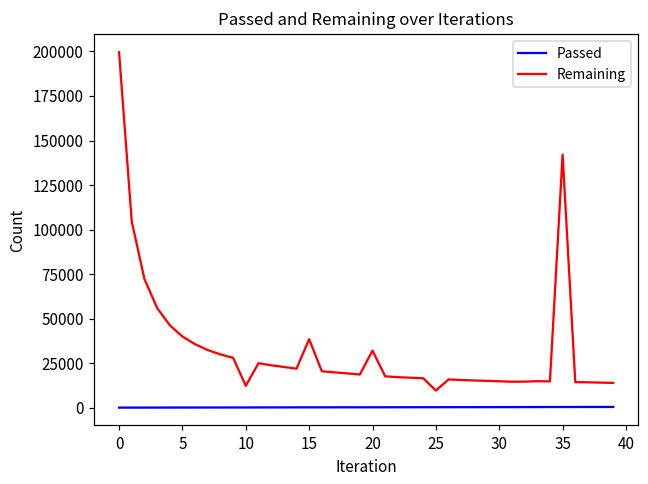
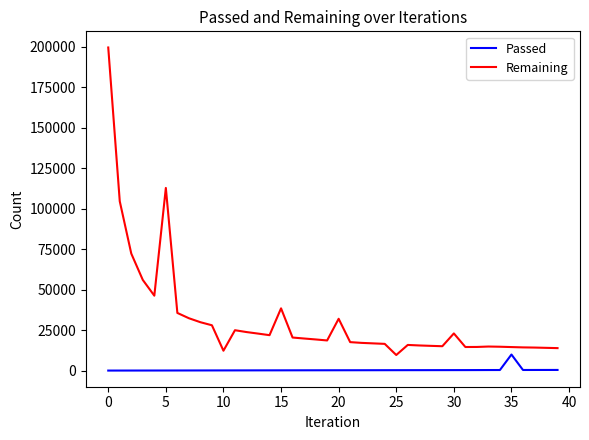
  {
    "Passed": {
      "0": 0,
      "5": 0,
      "10": 0,
      "15": 0,
      "20": 0,
      "25": 0,
      "30": 0,
-     "35": 1000
+     "35": 10000
    },
    "Remaining": {
      "0": 200000,
-     "5": 40000,
+     "5": 113000,
      "10": 12000,
      "15": 39000,
      "20": 32000,
      "25": 10000,
-     "30": 15000,
-     "35": 142000
+     "30": 23000,
+     "35": 15000
    }
  }
